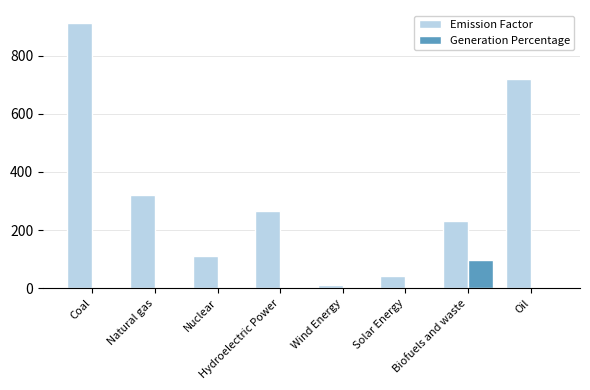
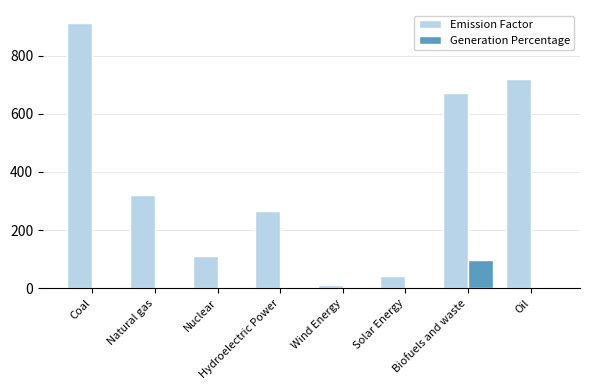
  {
    "Emission Factor": {
      "Coal": 910,
      "Natural gas": 320,
      "Nuclear": 110,
      "Hydroelectric Power": 260,
      "Wind Energy": 10,
      "Solar Energy": 40,
-     "Biofuels and waste": 230,
+     "Biofuels and waste": 670,
      "Oil": 720
    },
    "Generation Percentage": {
      "Biofuels and waste": 100
    }
  }
